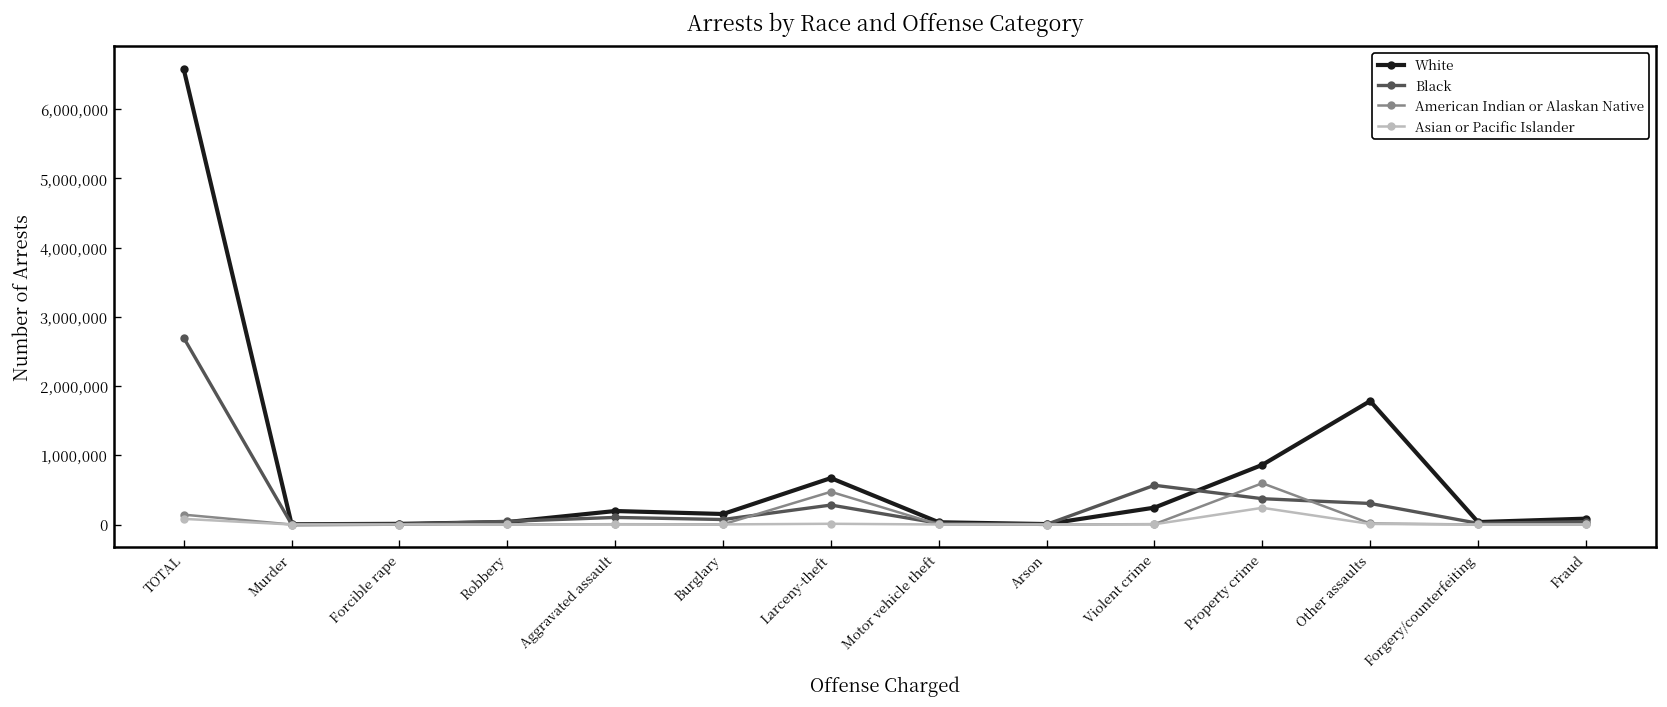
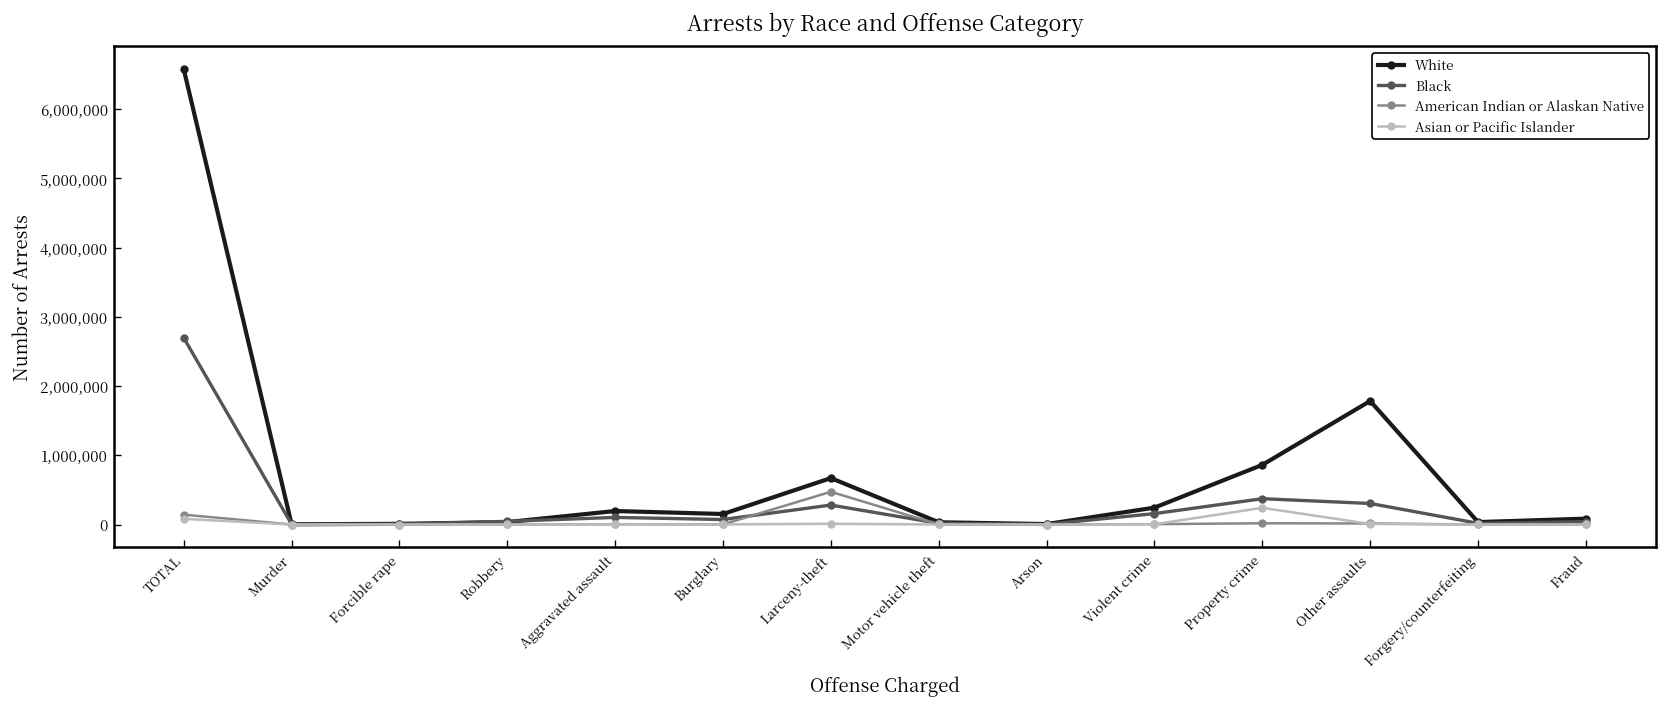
  {
    "White": {
      "TOTAL": "6,600,000",
      "Aggravated assault": "200,000",
      "Burglary": "200,000",
      "Larceny-theft": "700,000",
      "Violent crime": "200,000",
      "Property crime": "900,000",
      "Other assaults": "1,800,000",
      "Fraud": "100,000"
    },
    "Black": {
      "TOTAL": "2,700,000",
      "Aggravated assault": "100,000",
      "Burglary": "100,000",
      "Larceny-theft": "300,000",
-     "Violent crime": "600,000",
+     "Violent crime": "200,000",
      "Property crime": "400,000",
      "Other assaults": "300,000"
    },
    "American Indian or Alaskan Native": {
      "TOTAL": "100,000",
      "Larceny-theft": "500,000",
-     "Property crime": "600,000"
+     "Property crime": "0"
    },
    "Asian or Pacific Islander": {
      "TOTAL": "100,000",
      "Larceny-theft": "0",
      "Property crime": "200,000"
    }
  }
